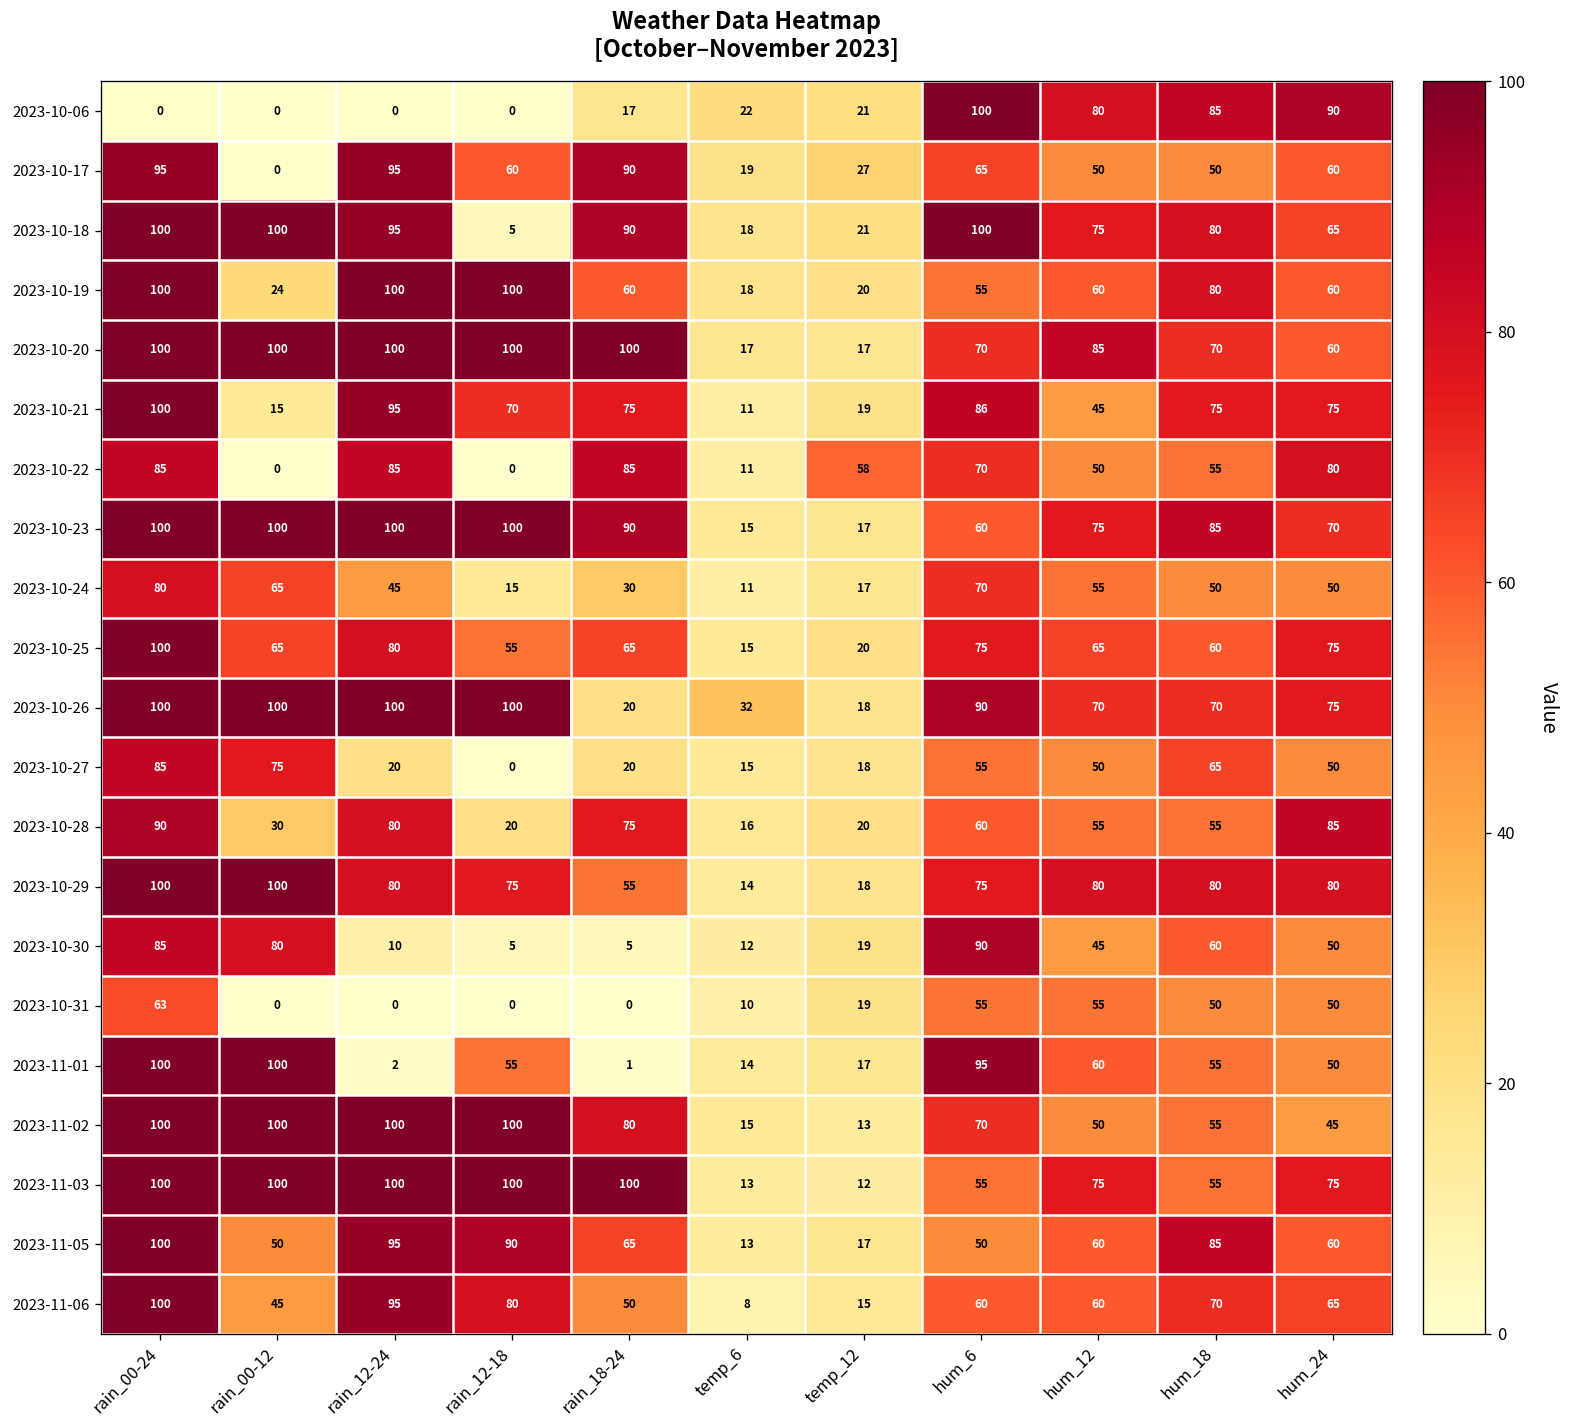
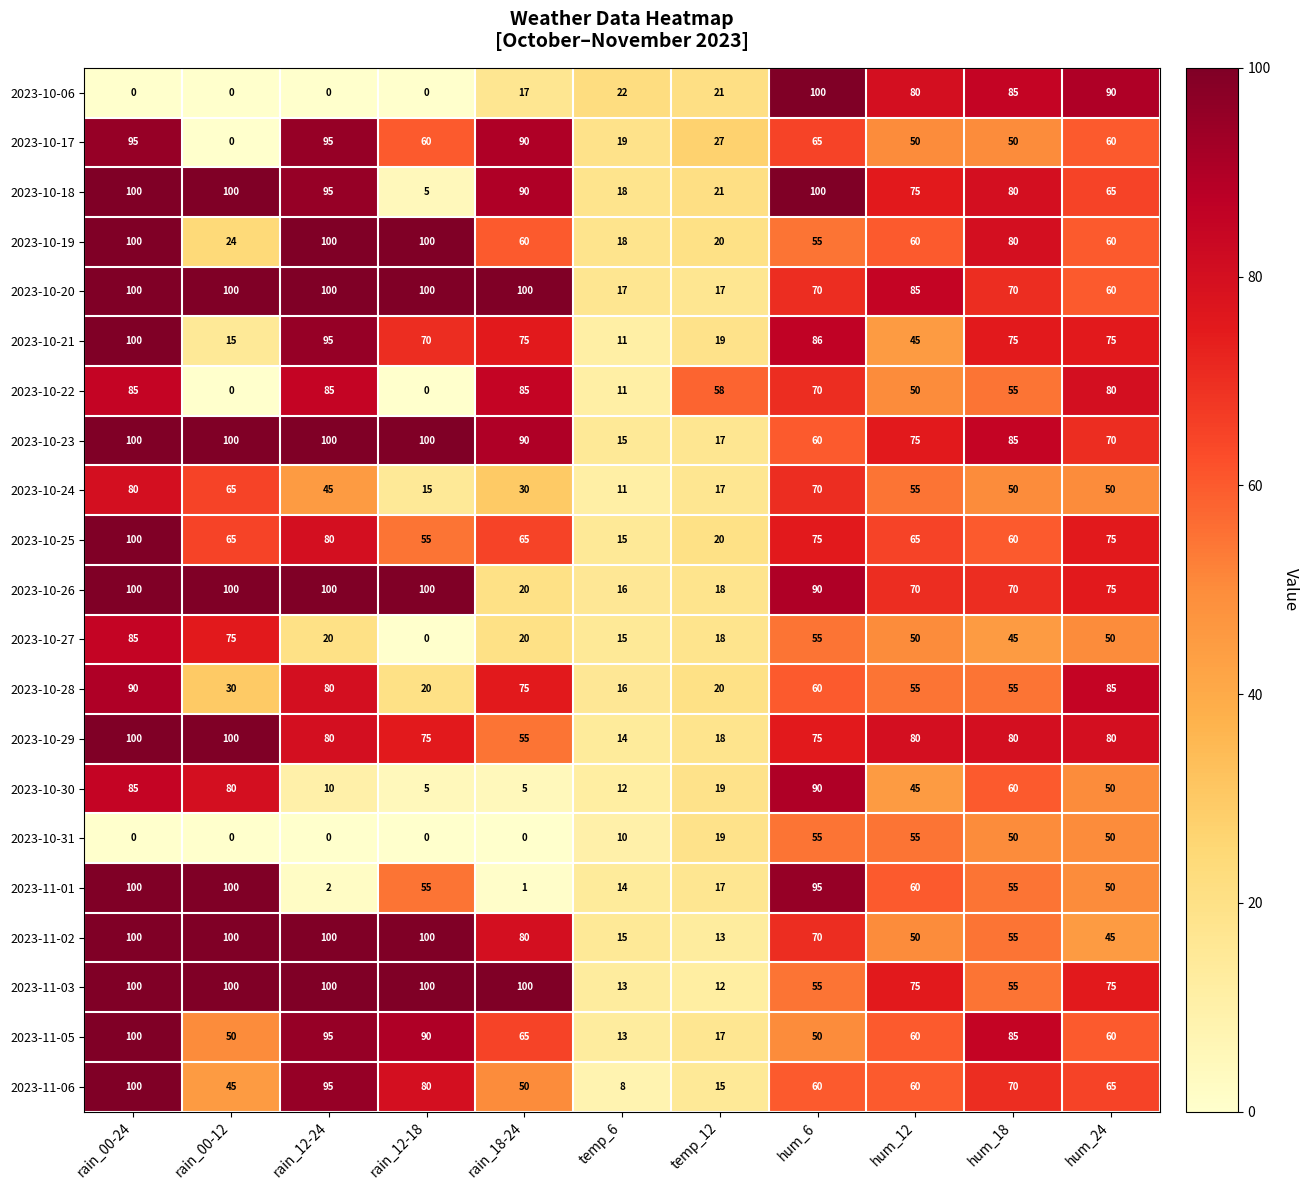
  {
    "2023-10-26": {
      "rain_00-24": 100,
      "rain_00-12": 100,
      "rain_12-24": 100,
      "rain_12-18": 100,
      "rain_18-24": 20,
-     "temp_6": 32,
+     "temp_6": 16,
      "temp_12": 18,
      "hum_6": 90,
      "hum_12": 70,
      "hum_18": 70,
      "hum_24": 75
    },
    "2023-10-27": {
      "rain_00-24": 85,
      "rain_00-12": 75,
      "rain_12-24": 20,
      "rain_12-18": 0,
      "rain_18-24": 20,
      "temp_6": 15,
      "temp_12": 18,
      "hum_6": 55,
      "hum_12": 50,
-     "hum_18": 65,
+     "hum_18": 45,
      "hum_24": 50
    },
    "2023-10-31": {
-     "rain_00-24": 63,
+     "rain_00-24": 0,
      "rain_00-12": 0,
      "rain_12-24": 0,
      "rain_12-18": 0,
      "rain_18-24": 0,
      "temp_6": 10,
      "temp_12": 19,
      "hum_6": 55,
      "hum_12": 55,
      "hum_18": 50,
      "hum_24": 50
    }
  }
